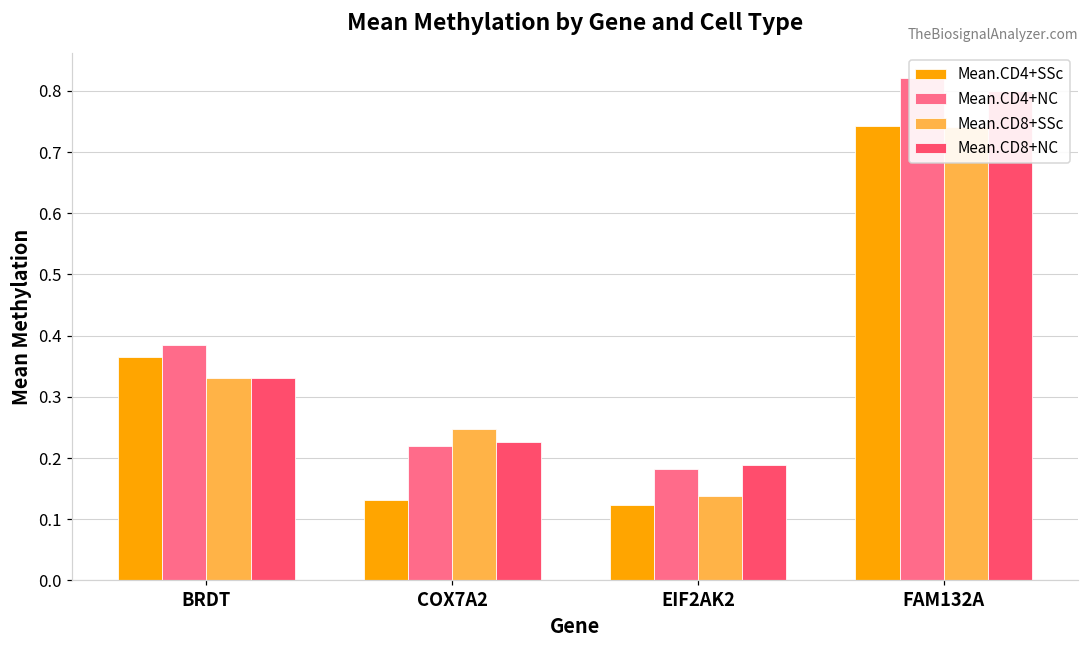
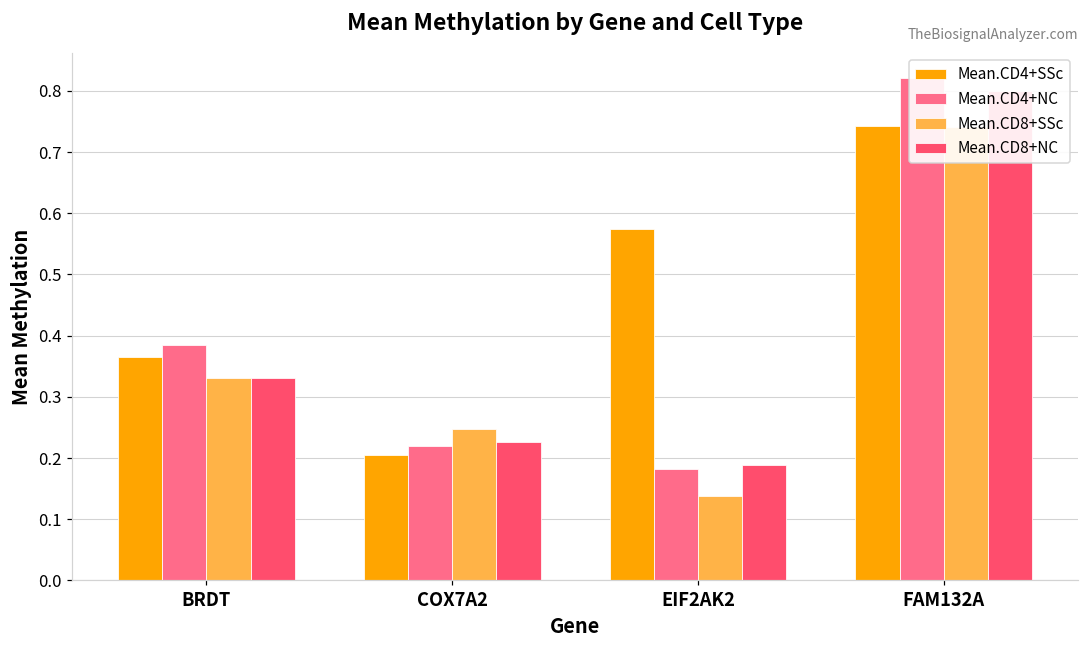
  {
    "Mean.CD4+SSc": {
      "BRDT": 0.37,
-     "COX7A2": 0.13,
-     "EIF2AK2": 0.12,
+     "COX7A2": 0.21,
+     "EIF2AK2": 0.57,
      "FAM132A": 0.74
    },
    "Mean.CD8+SSc": {
      "BRDT": 0.33,
      "COX7A2": 0.25,
      "EIF2AK2": 0.14
    }
  }
